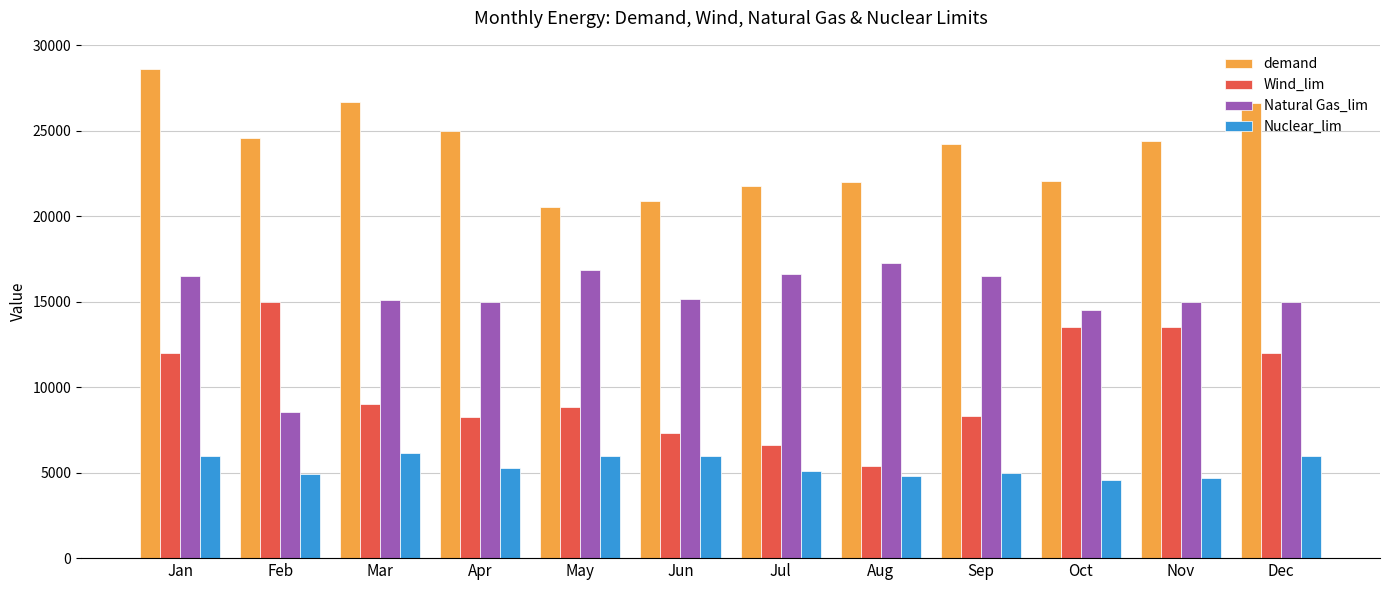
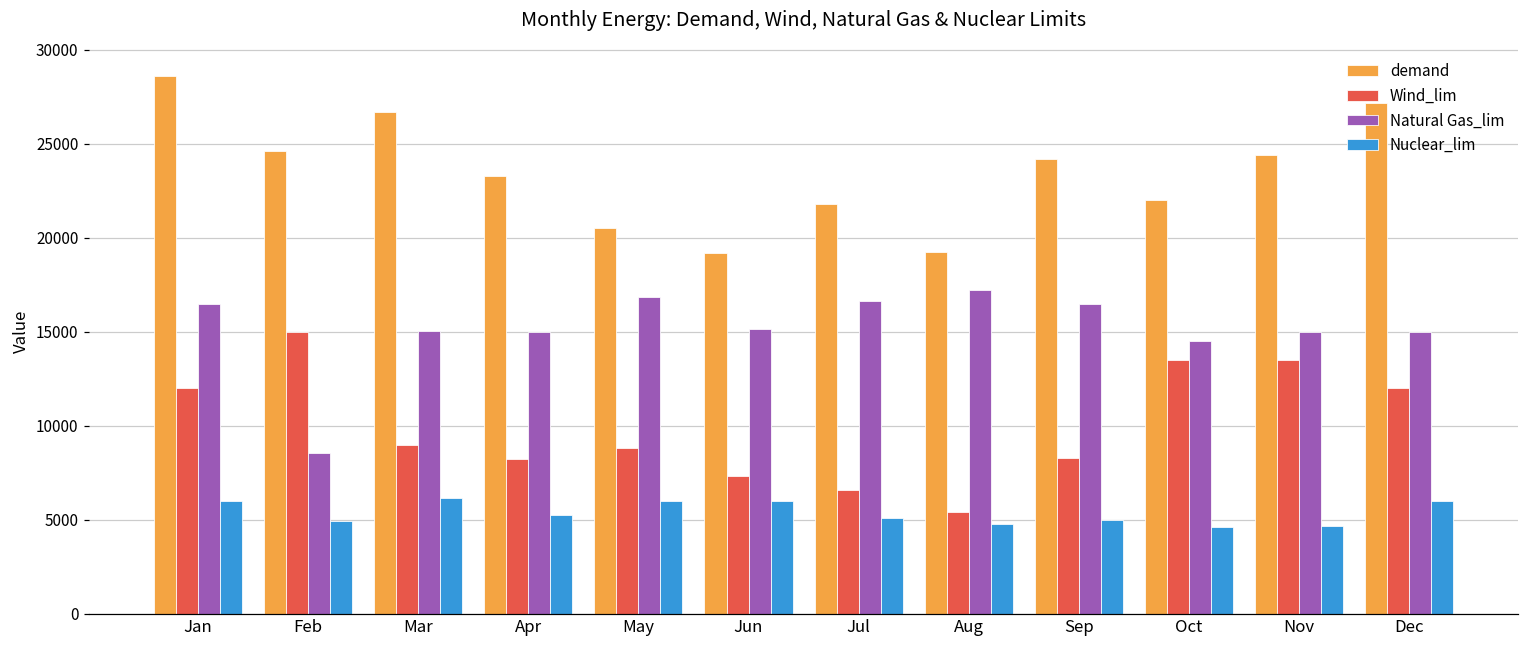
  {
    "demand": {
      "Jan": 28600,
      "Feb": 24600,
      "Mar": 26700,
-     "Apr": 25000,
+     "Apr": 23300,
      "May": 20500,
-     "Jun": 20900,
+     "Jun": 19200,
      "Jul": 21800,
-     "Aug": 22000,
+     "Aug": 19300,
      "Sep": 24200,
      "Oct": 22000,
      "Nov": 24400,
-     "Dec": 26600
+     "Dec": 27200
    },
    "Wind_lim": {
      "Jan": 12000,
      "Feb": 15000,
      "Mar": 9000,
      "Apr": 8300,
      "May": 8900,
      "Jun": 7400,
      "Jul": 6600,
      "Aug": 5400,
      "Sep": 8300,
      "Oct": 13500,
      "Nov": 13500,
      "Dec": 12000
    },
    "Natural Gas_lim": {
      "Jan": 16500,
      "Feb": 8600,
      "Mar": 15100,
      "Apr": 15000,
      "May": 16900,
      "Jun": 15200,
      "Jul": 16700,
      "Aug": 17300,
      "Sep": 16500,
      "Oct": 14500,
      "Nov": 15000,
      "Dec": 15000
    },
    "Nuclear_lim": {
      "Jan": 6000,
      "Feb": 5000,
      "Mar": 6200,
      "Apr": 5300,
      "May": 6000,
      "Jun": 6000,
      "Jul": 5100,
      "Aug": 4800,
      "Sep": 5000,
      "Oct": 4600,
      "Nov": 4700,
      "Dec": 6000
    }
  }
